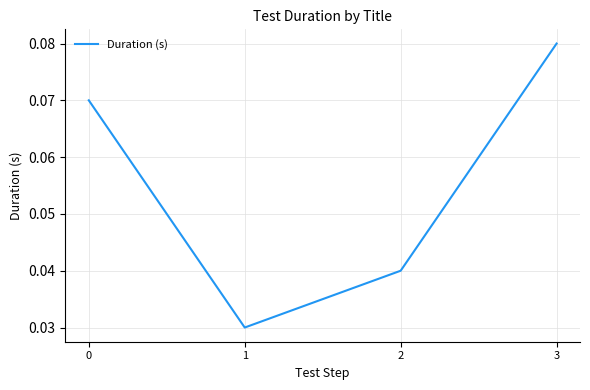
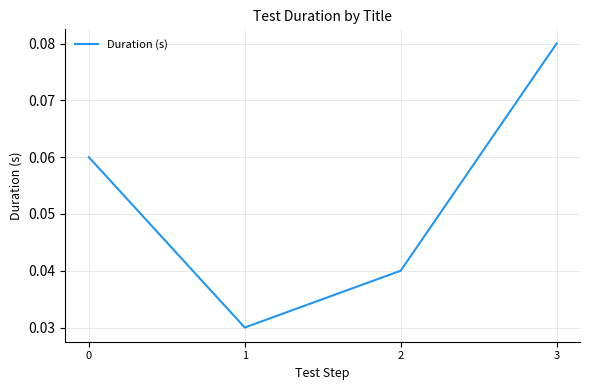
  {
-   "0": 0.07,
+   "0": 0.06,
    "1": 0.03,
    "2": 0.04,
    "3": 0.08
  }
